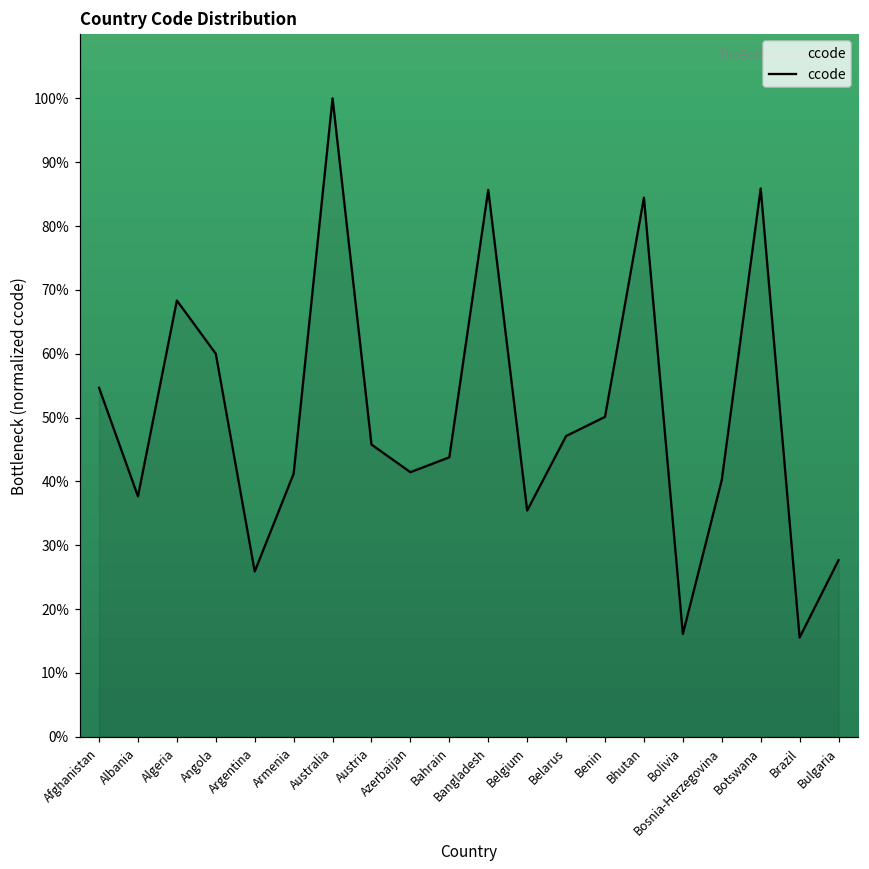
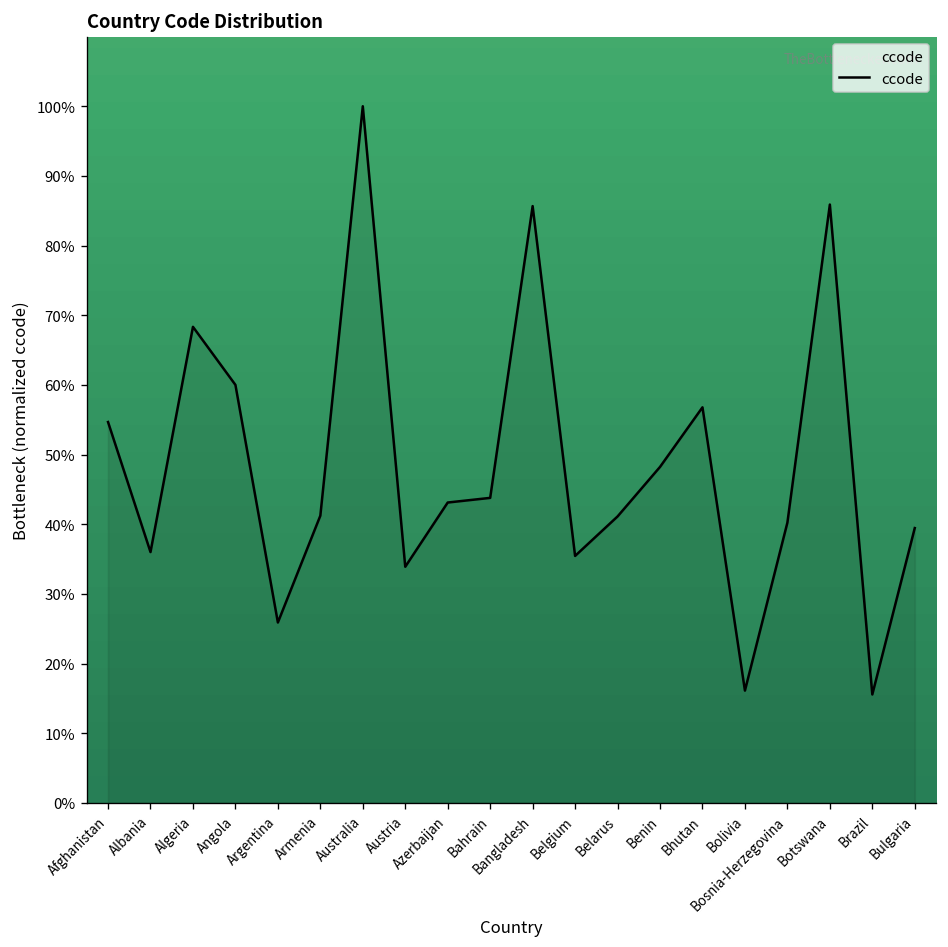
  {
    "Afghanistan": "55%",
-   "Albania": "38%",
+   "Albania": "36%",
    "Algeria": "68%",
    "Angola": "60%",
    "Argentina": "26%",
    "Armenia": "41%",
    "Australia": "100%",
-   "Austria": "46%",
-   "Azerbaijan": "41%",
+   "Austria": "34%",
+   "Azerbaijan": "43%",
    "Bahrain": "44%",
    "Bangladesh": "86%",
    "Belgium": "35%",
-   "Belarus": "47%",
-   "Benin": "50%",
-   "Bhutan": "84%",
+   "Belarus": "41%",
+   "Benin": "48%",
+   "Bhutan": "57%",
    "Bolivia": "16%",
    "Bosnia-Herzegovina": "40%",
    "Botswana": "86%",
    "Brazil": "16%",
-   "Bulgaria": "28%"
+   "Bulgaria": "39%"
  }
